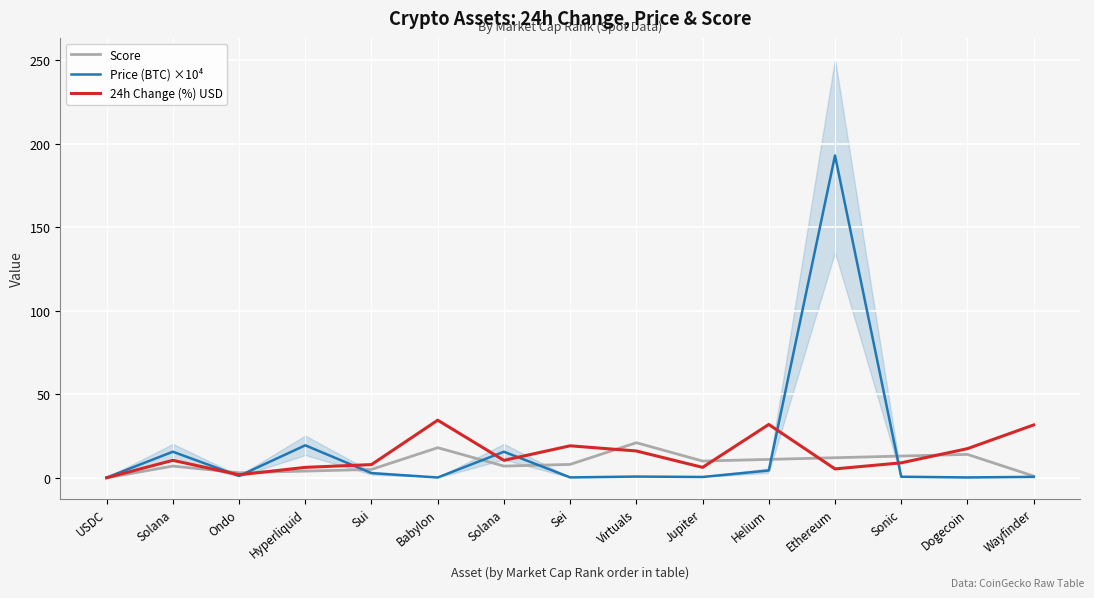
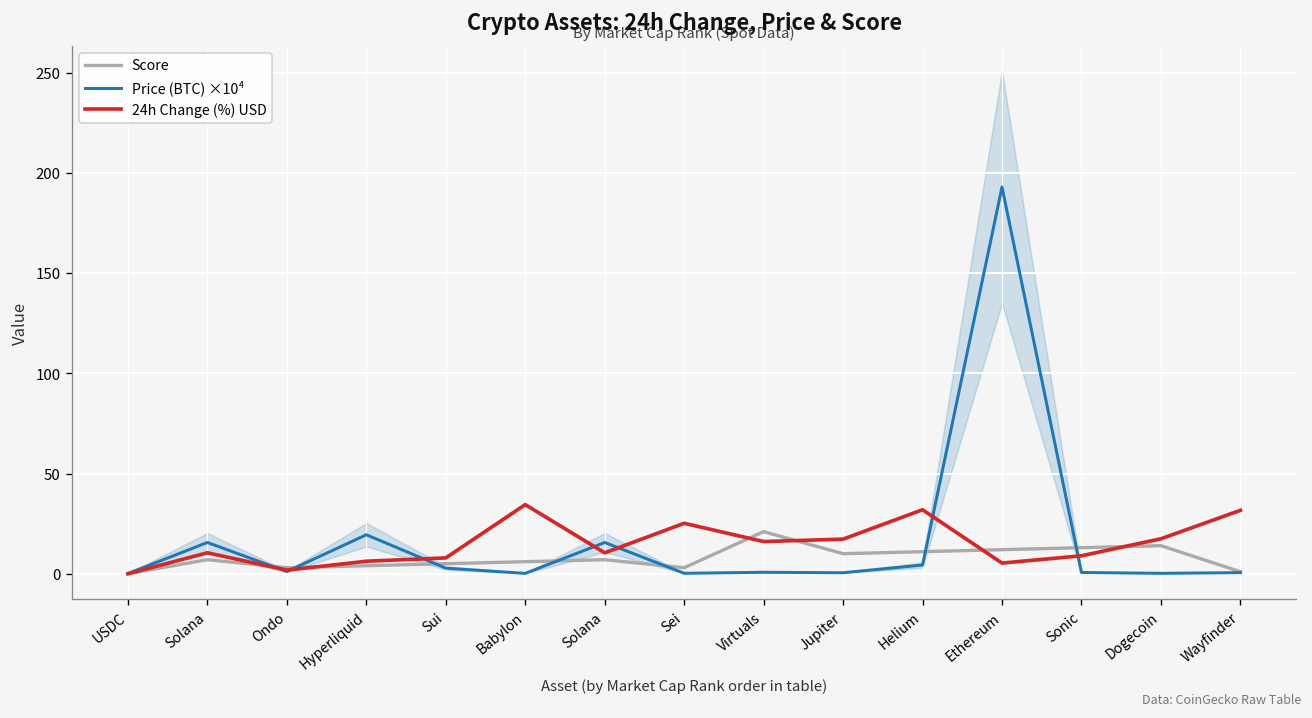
  {
    "Score": {
      "Hyperliquid": 4,
-     "Babylon": 18,
-     "Sei": 8,
+     "Babylon": 6,
+     "Sei": 3,
      "Virtuals": 21,
      "Jupiter": 10,
      "Helium": 11,
      "Ethereum": 12,
      "Sonic": 13,
      "Dogecoin": 14
    },
    "24h Change (%) USD": {
      "Hyperliquid": 6,
      "Sui": 8,
      "Babylon": 34,
-     "Sei": 19,
+     "Sei": 25,
      "Virtuals": 16,
-     "Jupiter": 6,
+     "Jupiter": 17,
      "Helium": 32,
      "Ethereum": 5,
      "Sonic": 9,
      "Dogecoin": 17,
      "Wayfinder": 32
    }
  }
